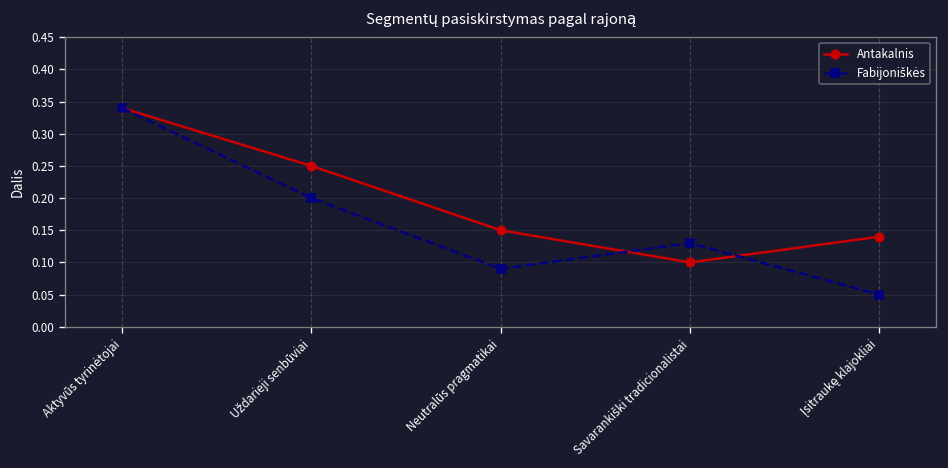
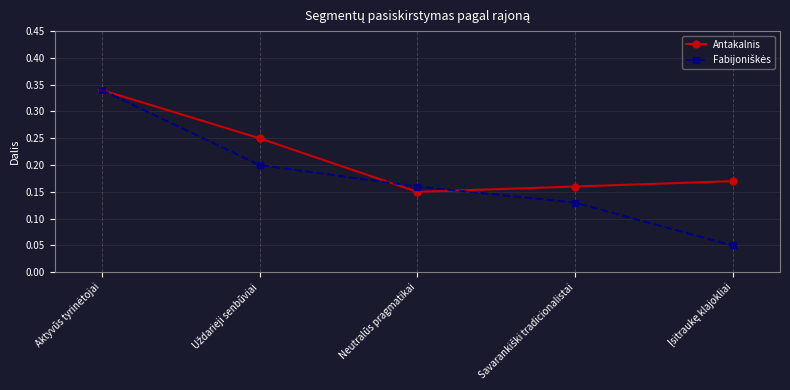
  {
    "Antakalnis": {
      "Uždarieji senbūviai": 0.25,
      "Neutralūs pragmatikai": 0.15,
-     "Savarankiški tradicionalistai": 0.10,
-     "Įsitraukę klajokliai": 0.14
+     "Savarankiški tradicionalistai": 0.16,
+     "Įsitraukę klajokliai": 0.17
    },
    "Fabijoniškės": {
      "Uždarieji senbūviai": 0.20,
-     "Neutralūs pragmatikai": 0.09,
+     "Neutralūs pragmatikai": 0.16,
      "Savarankiški tradicionalistai": 0.13,
      "Įsitraukę klajokliai": 0.05
    }
  }
